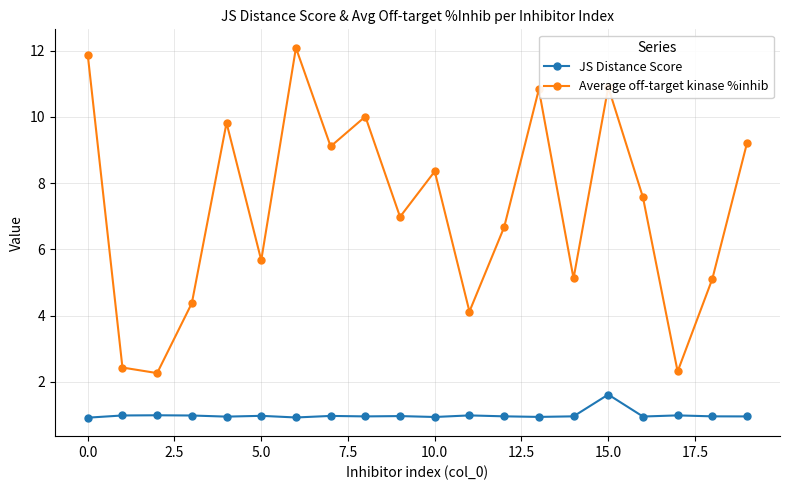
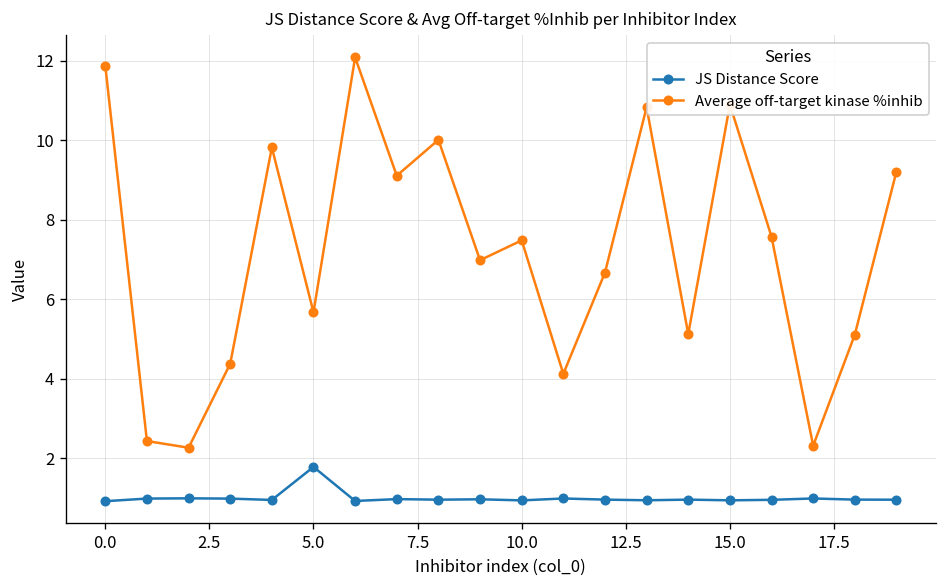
  {
    "JS Distance Score": {
      "0.0": 0.9,
-     "5.0": 1.0,
+     "5.0": 1.8,
      "10.0": 0.9,
-     "15.0": 1.6
+     "15.0": 0.9
    },
    "Average off-target kinase %inhib": {
      "0.0": 11.9,
      "5.0": 5.7,
-     "10.0": 8.4
+     "10.0": 7.5
    }
  }
